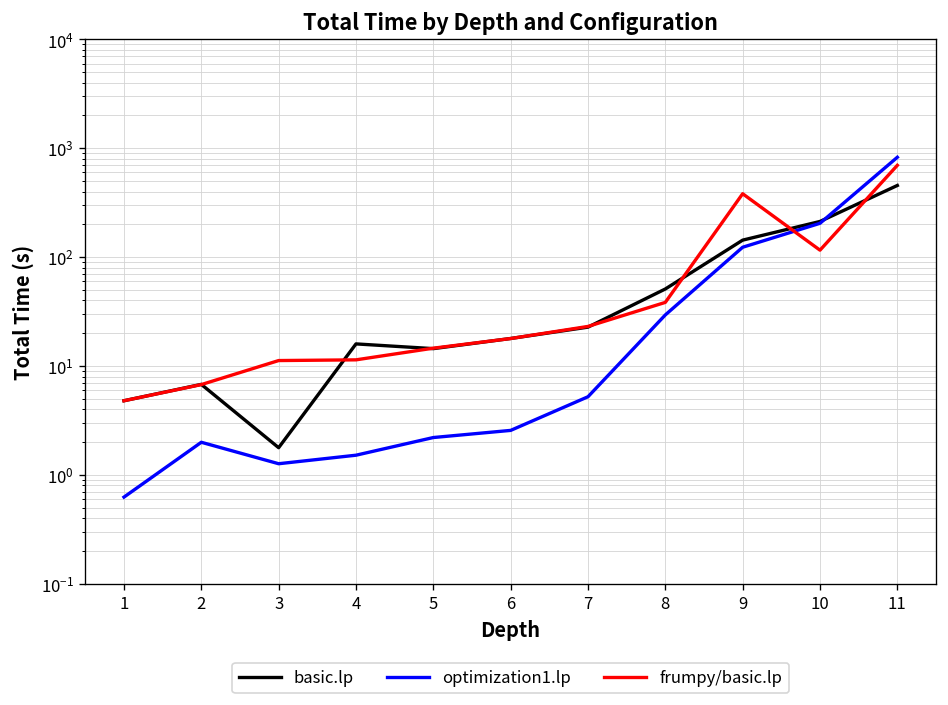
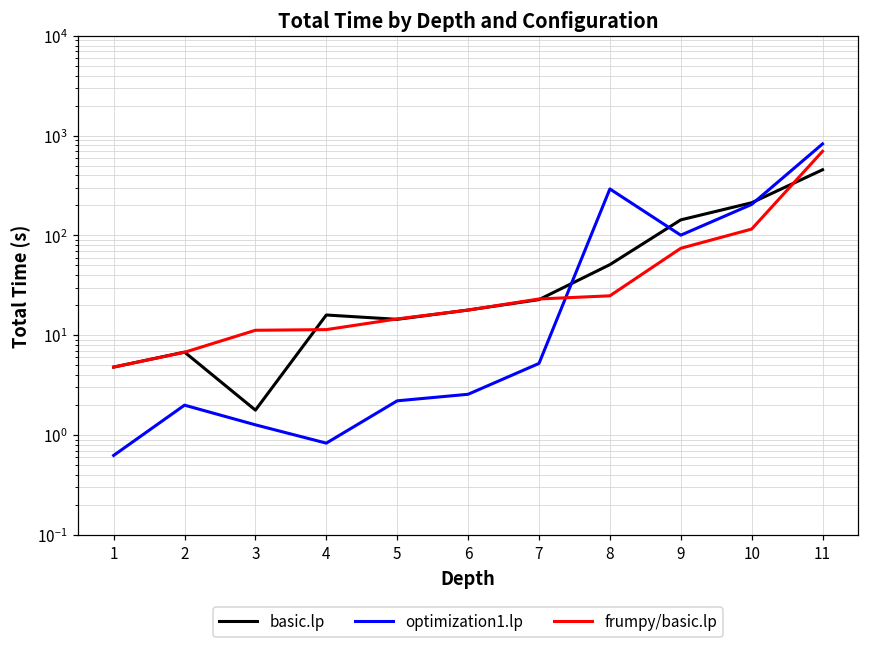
  {
    "basic.lp": {
      "3": 1.8,
      "4": 16,
      "8": 50,
      "9": 140,
      "11": 500
    },
    "optimization1.lp": {
      "1": 0.6,
      "2": 2.0,
      "3": 1.3,
-     "4": 1.5,
+     "4": 0.8,
      "5": 2.2,
      "6": 2.6,
      "7": 5,
-     "8": 29,
-     "9": 120,
+     "8": 290,
+     "9": 100,
      "11": 800
    },
    "frumpy/basic.lp": {
      "3": 11,
      "4": 11,
-     "8": 38,
-     "9": 380,
+     "8": 25,
+     "9": 70,
      "10": 120,
      "11": 700
    }
  }
